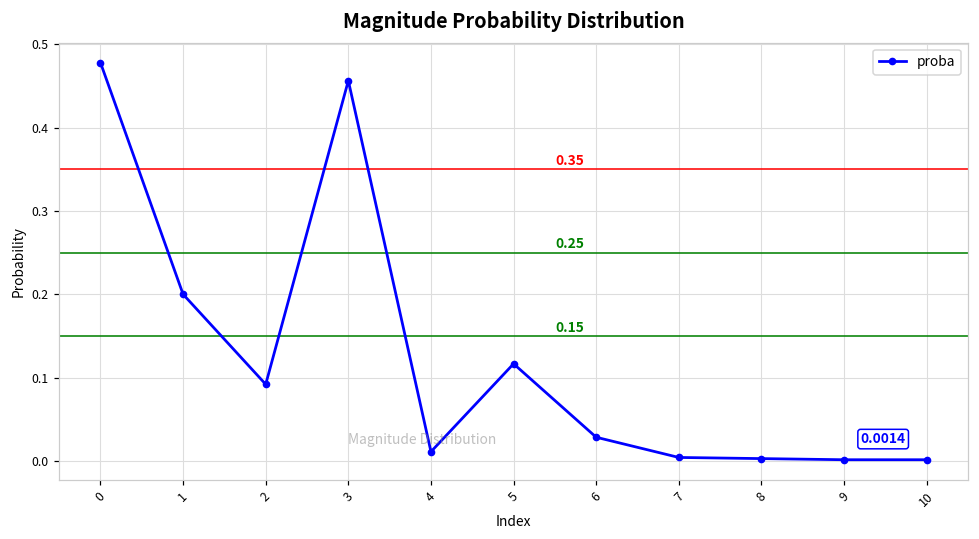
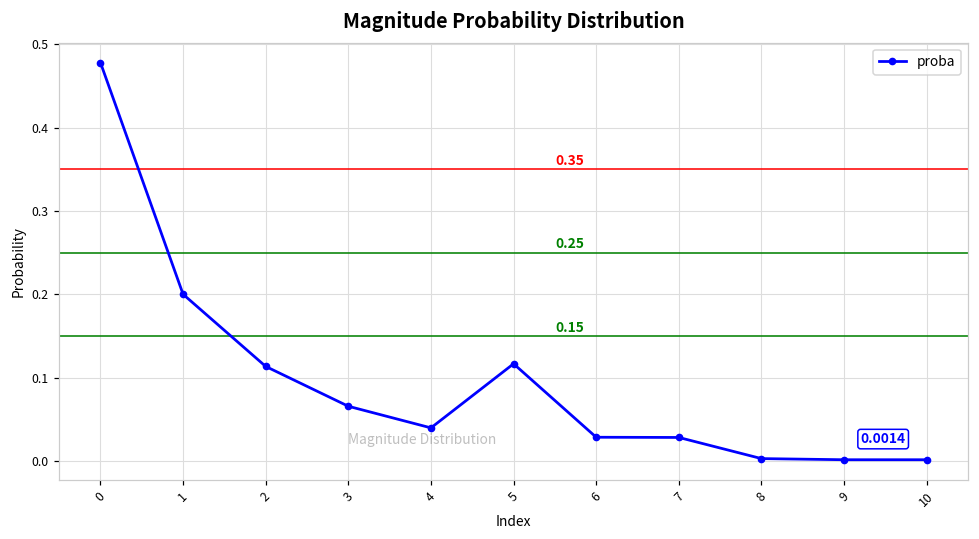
  {
    "0": 0.48,
    "1": 0.20,
-   "2": 0.09,
-   "3": 0.46,
-   "4": 0.01,
+   "2": 0.11,
+   "3": 0.07,
+   "4": 0.04,
    "5": 0.12,
    "6": 0.03,
-   "7": 0.00,
+   "7": 0.03,
    "8": 0.00,
    "10": 0.00
  }
